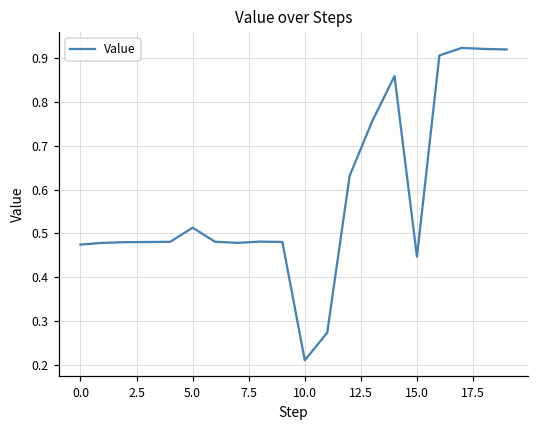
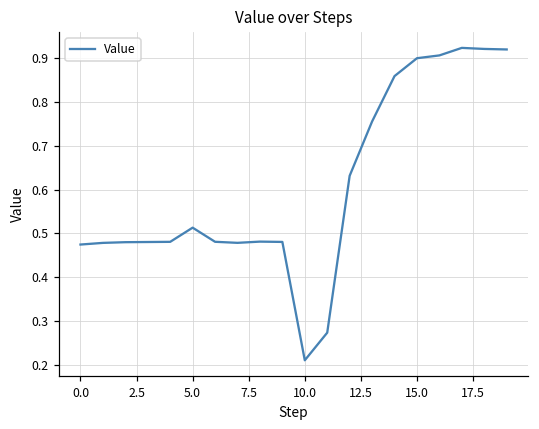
  {
    "0.0": 0.47,
    "5.0": 0.51,
    "10.0": 0.21,
-   "15.0": 0.45
+   "15.0": 0.90
  }
